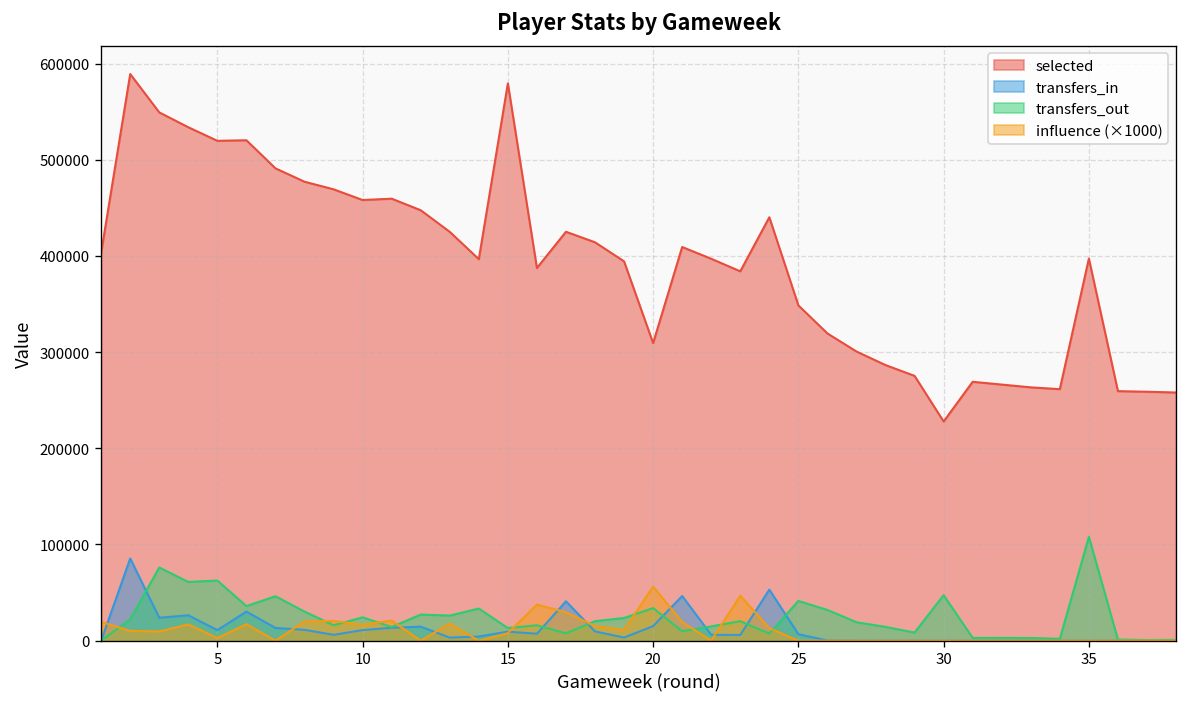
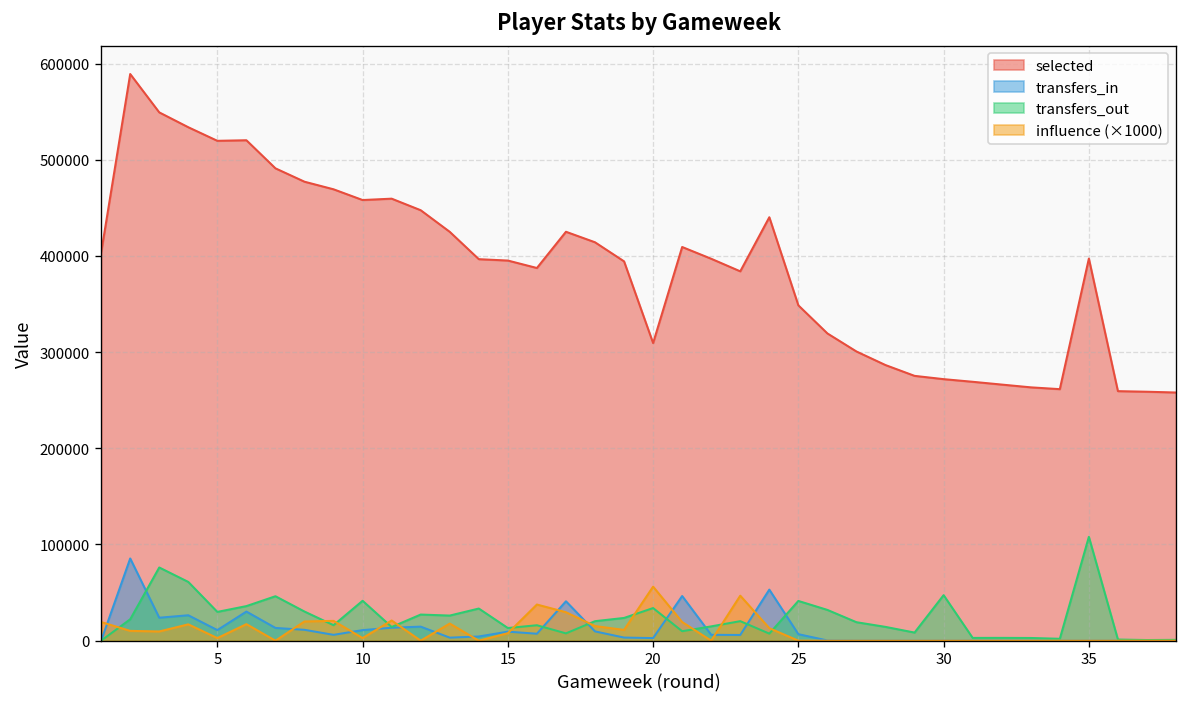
  {
    "selected": {
      "5": 520000,
      "10": 460000,
-     "15": 580000,
+     "15": 400000,
      "20": 310000,
      "25": 350000,
-     "30": 230000,
+     "30": 270000,
      "35": 400000
    },
    "transfers_in": {
      "5": 10000,
      "10": 10000,
-     "20": 20000,
+     "20": 0,
      "25": 10000
    },
    "transfers_out": {
-     "5": 60000,
-     "10": 20000,
+     "5": 30000,
+     "10": 40000,
      "15": 10000,
      "20": 30000,
      "25": 40000,
      "30": 50000,
      "35": 110000
    },
    "influence (×1000)": {
      "5": 0,
-     "10": 20000,
+     "10": 0,
      "20": 60000,
      "25": 0
    }
  }
